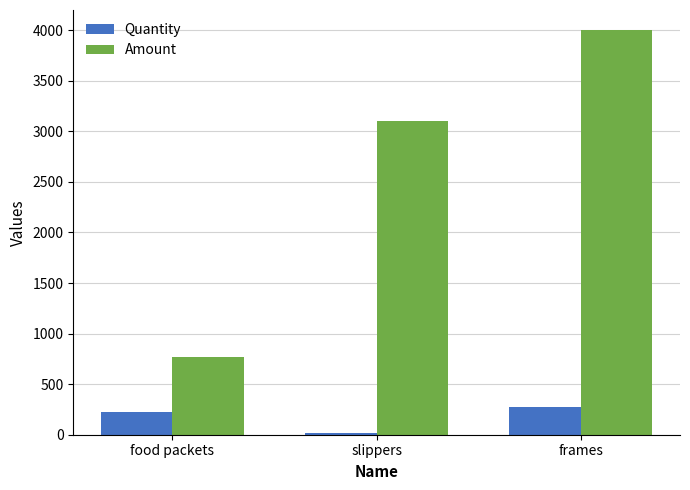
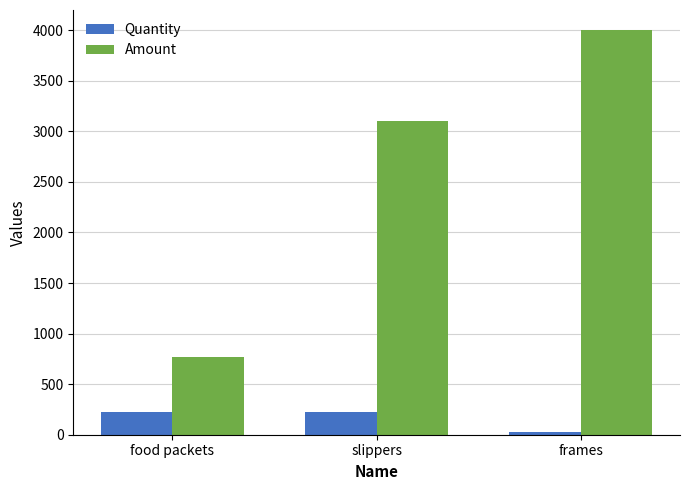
  {
    "Quantity": {
      "food packets": 230,
-     "slippers": 20,
-     "frames": 280
+     "slippers": 220,
+     "frames": 20
    },
    "Amount": {
      "food packets": 770,
      "slippers": 3100,
      "frames": 4000
    }
  }
